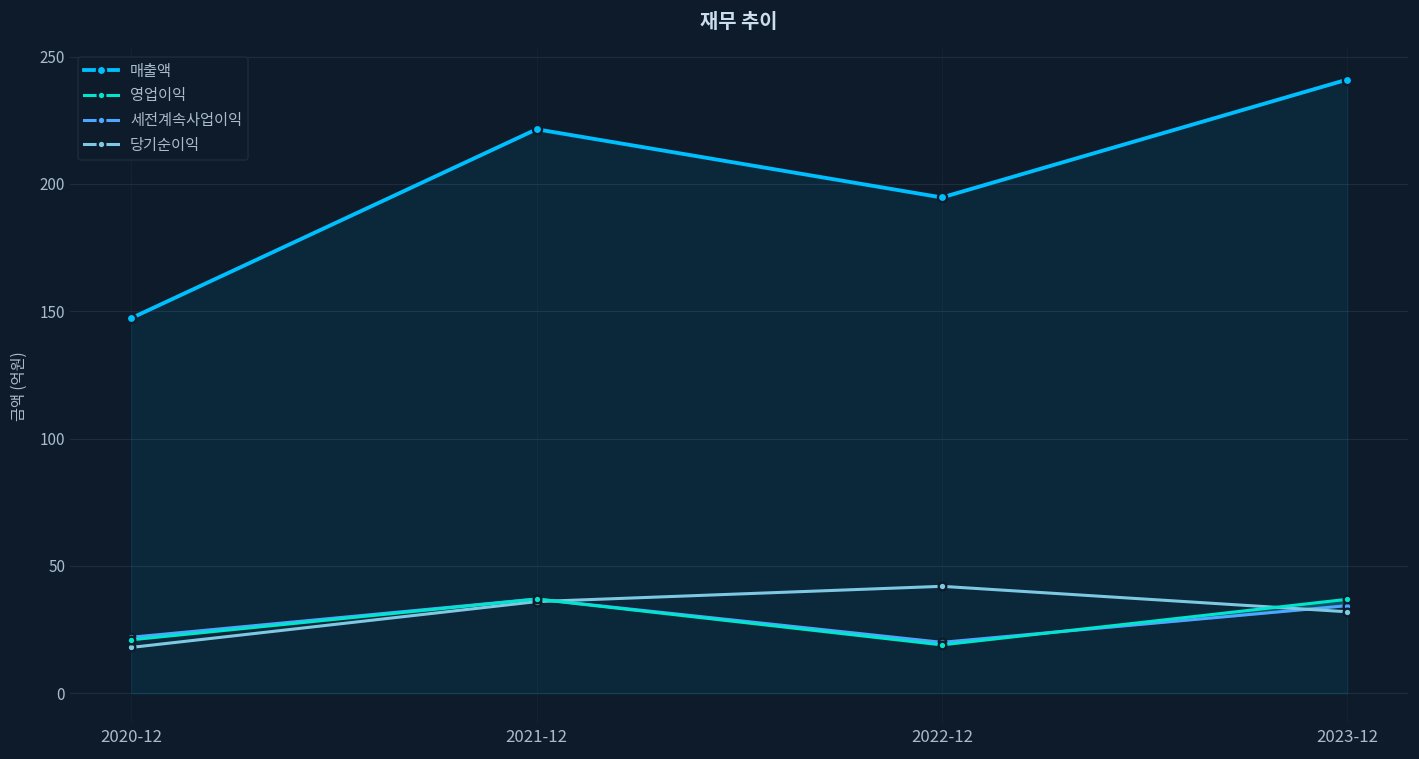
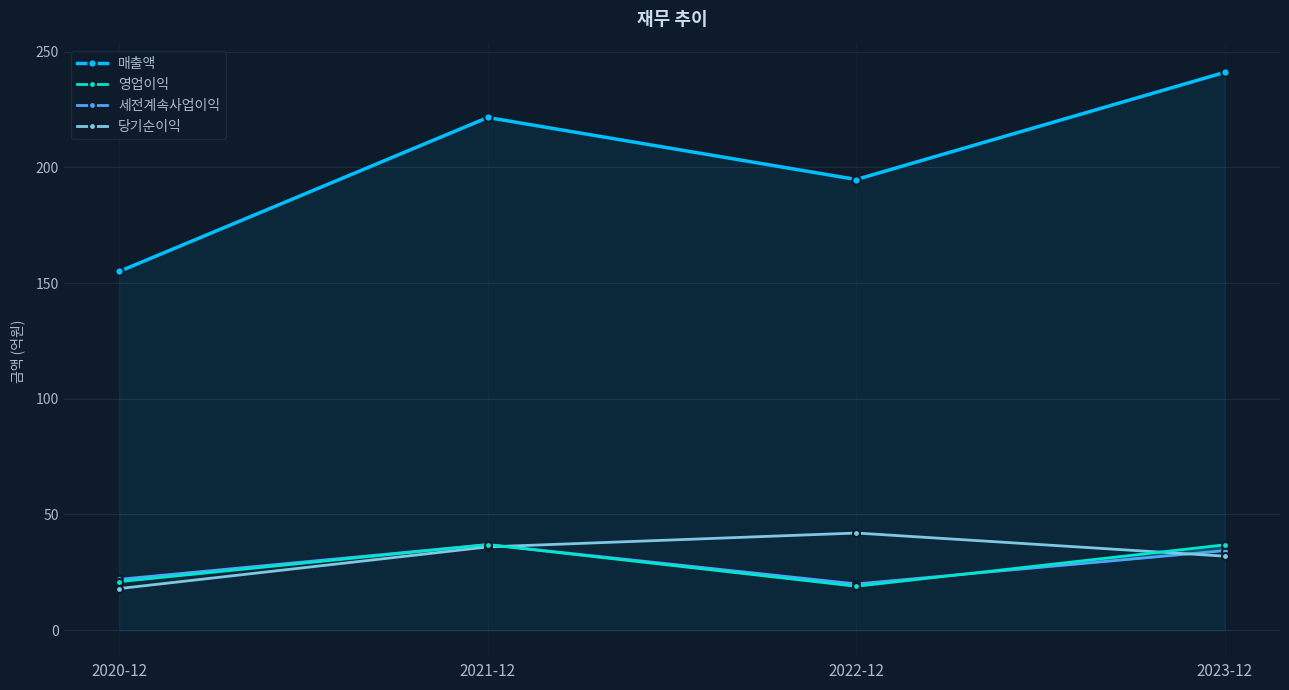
  {
    "매출액": {
-     "2020-12": 147,
+     "2020-12": 155,
      "2021-12": 222,
      "2022-12": 195,
      "2023-12": 241
    },
    "세전계속사업이익": {
      "2023-12": 34
    },
    "당기순이익": {
      "2020-12": 18,
      "2022-12": 42,
      "2023-12": 32
    }
  }
